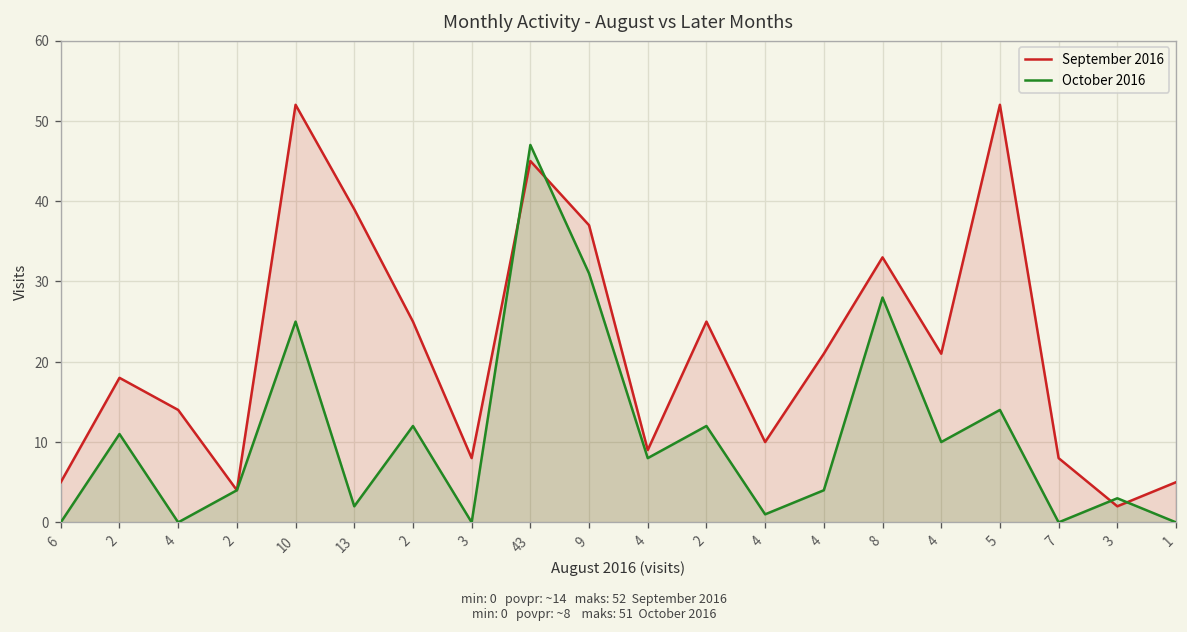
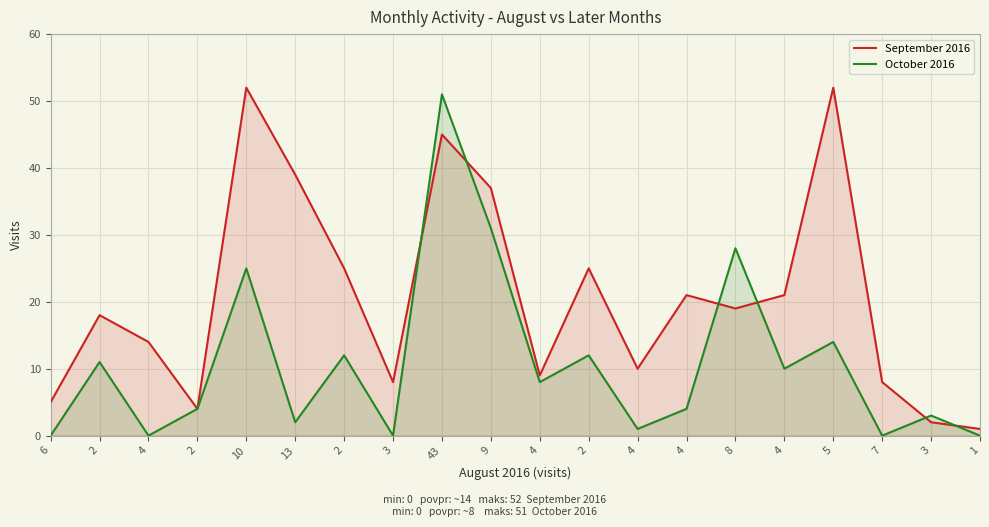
  {
    "September 2016": {
      "6": 5,
      "10": 52,
      "13": 39,
      "43": 45,
      "9": 37,
-     "8": 33,
+     "8": 19,
      "5": 52,
      "7": 8,
-     "1": 5
+     "1": 1
    },
    "October 2016": {
      "6": 0,
      "10": 25,
      "13": 2,
-     "43": 47,
+     "43": 51,
      "9": 31,
      "8": 28,
      "5": 14,
      "7": 0,
      "1": 0
    }
  }
